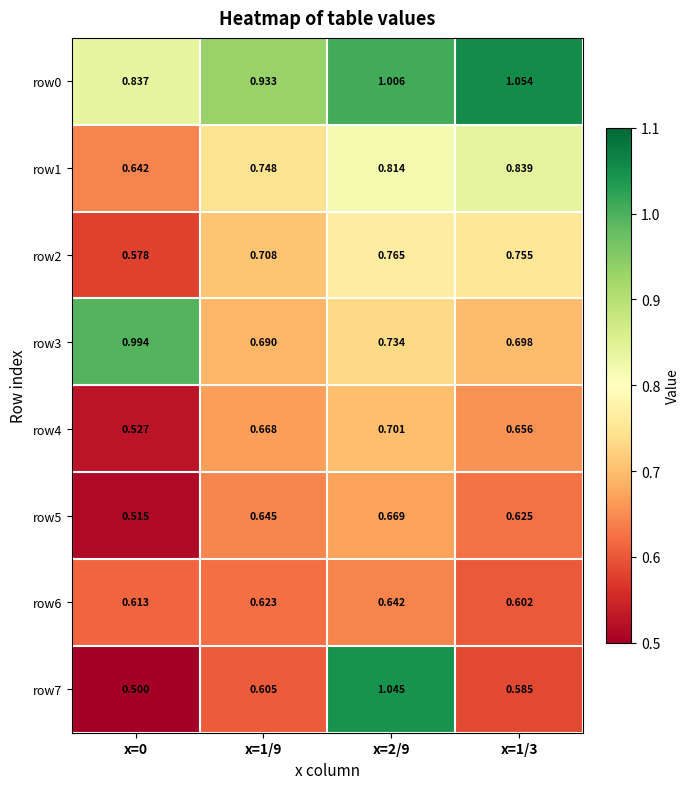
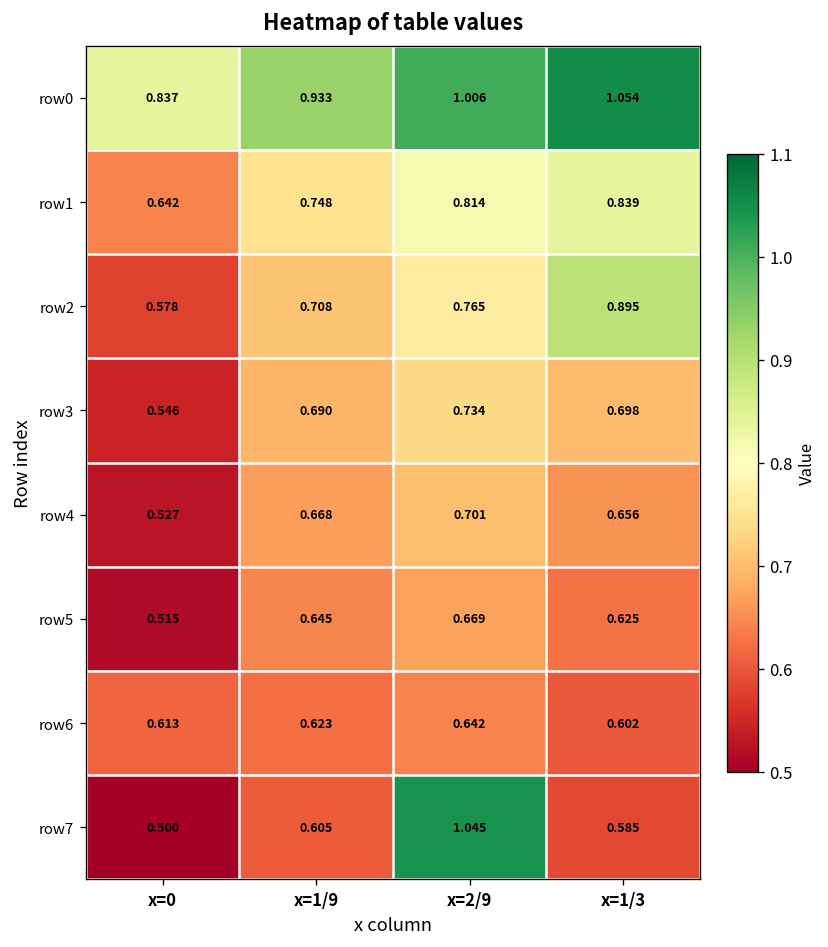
  {
    "row0": {
      "x=0": 0.837,
      "x=1/9": 0.933,
      "x=2/9": 1.006,
      "x=1/3": 1.054
    },
    "row1": {
      "x=0": 0.642,
      "x=1/9": 0.748,
      "x=2/9": 0.814,
      "x=1/3": 0.839
    },
    "row2": {
      "x=0": 0.578,
      "x=1/9": 0.708,
      "x=2/9": 0.765,
-     "x=1/3": 0.755
+     "x=1/3": 0.895
    },
    "row3": {
-     "x=0": 0.994,
+     "x=0": 0.546,
      "x=1/9": 0.690,
      "x=2/9": 0.734,
      "x=1/3": 0.698
    },
    "row4": {
      "x=0": 0.527,
      "x=1/9": 0.668,
      "x=2/9": 0.701,
      "x=1/3": 0.656
    },
    "row5": {
      "x=0": 0.515,
      "x=1/9": 0.645,
      "x=2/9": 0.669,
      "x=1/3": 0.625
    },
    "row6": {
      "x=0": 0.613,
      "x=1/9": 0.623,
      "x=2/9": 0.642,
      "x=1/3": 0.602
    },
    "row7": {
      "x=0": 0.500,
      "x=1/9": 0.605,
      "x=2/9": 1.045,
      "x=1/3": 0.585
    }
  }
